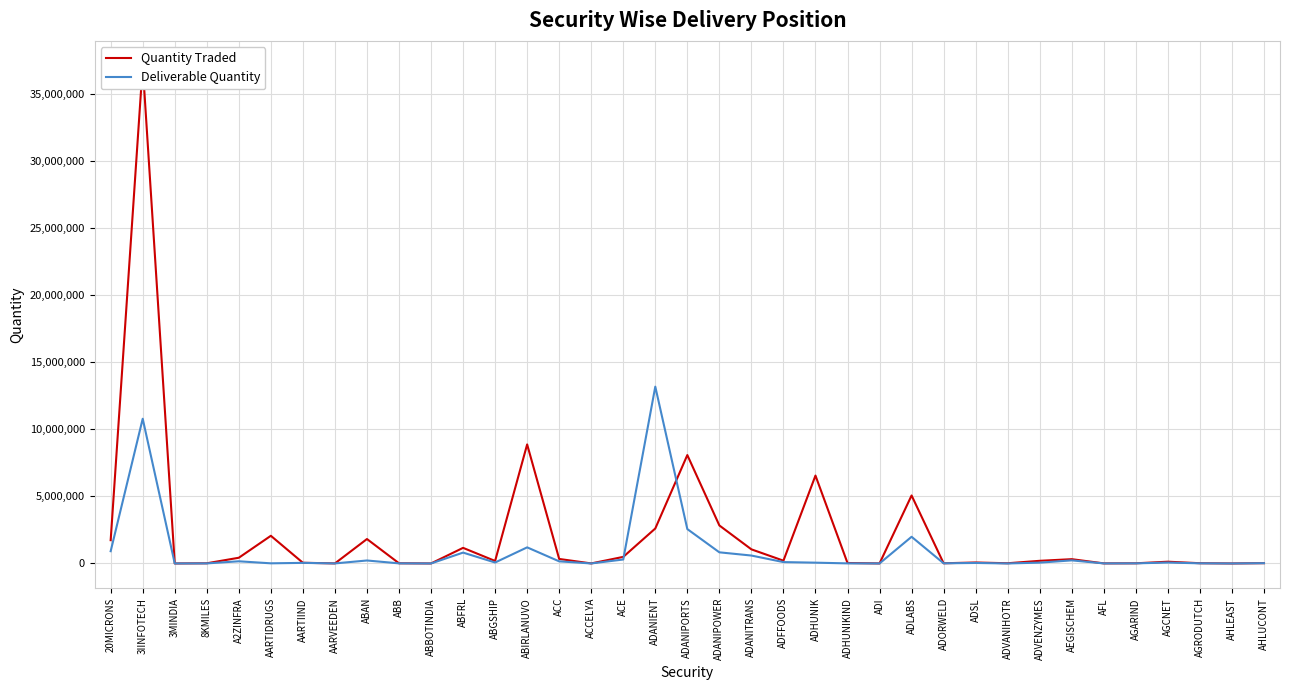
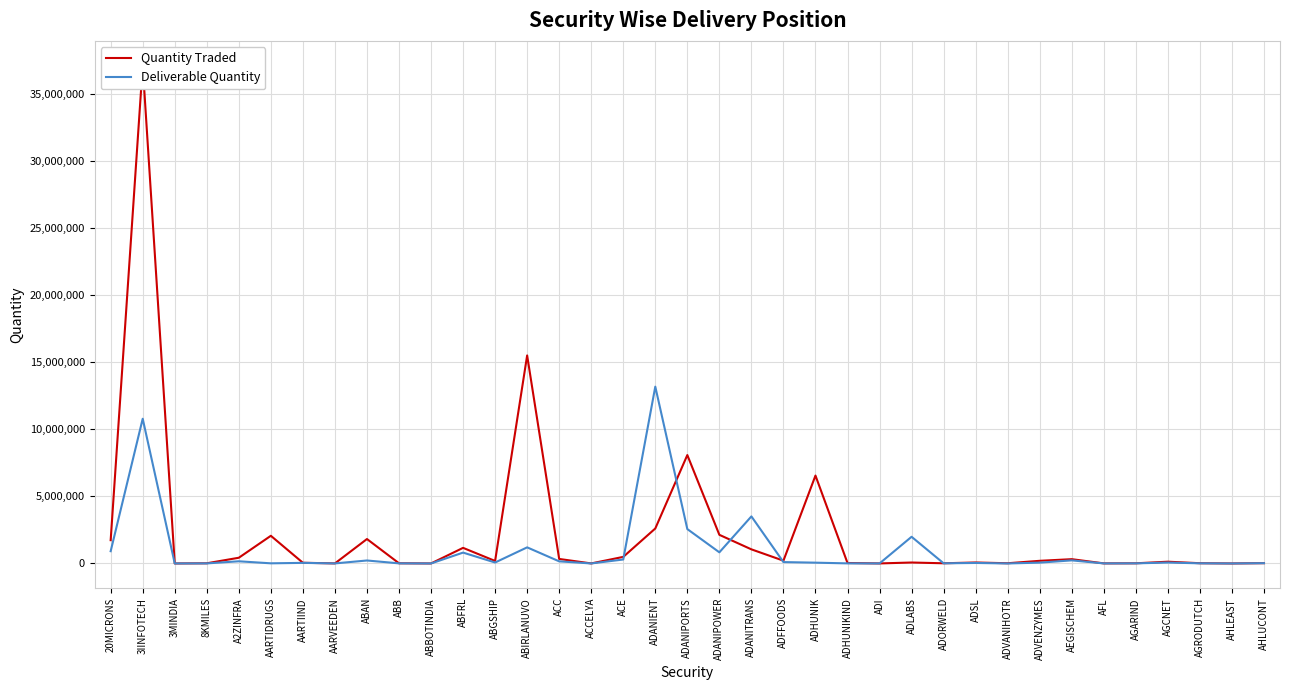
  {
    "Quantity Traded": {
      "20MICRONS": "1,700,000",
      "A2ZINFRA": "400,000",
      "AARTIDRUGS": "2,100,000",
      "ABAN": "1,800,000",
      "ABFRL": "1,200,000",
-     "ABIRLANUVO": "8,900,000",
+     "ABIRLANUVO": "15,500,000",
      "ACE": "500,000",
      "ADANIENT": "2,600,000",
      "ADANIPORTS": "8,100,000",
-     "ADANIPOWER": "2,800,000",
+     "ADANIPOWER": "2,100,000",
      "ADANITRANS": "1,100,000",
      "ADHUNIK": "6,600,000",
-     "ADLABS": "5,100,000"
+     "ADLABS": "100,000"
    },
    "Deliverable Quantity": {
      "20MICRONS": "900,000",
      "3IINFOTECH": "10,800,000",
      "A2ZINFRA": "200,000",
      "AARTIDRUGS": "0",
      "ABAN": "200,000",
      "ABFRL": "800,000",
      "ABIRLANUVO": "1,200,000",
      "ACE": "300,000",
      "ADANIENT": "13,200,000",
      "ADANIPORTS": "2,600,000",
      "ADANIPOWER": "800,000",
-     "ADANITRANS": "600,000",
+     "ADANITRANS": "3,500,000",
      "ADHUNIK": "100,000",
      "ADLABS": "2,000,000"
    }
  }
